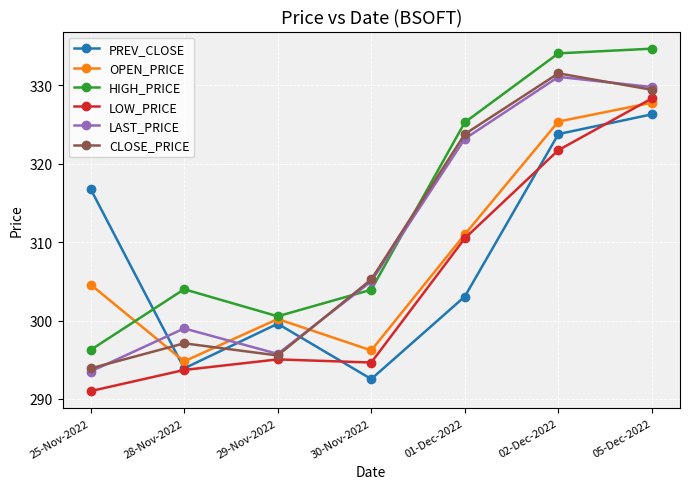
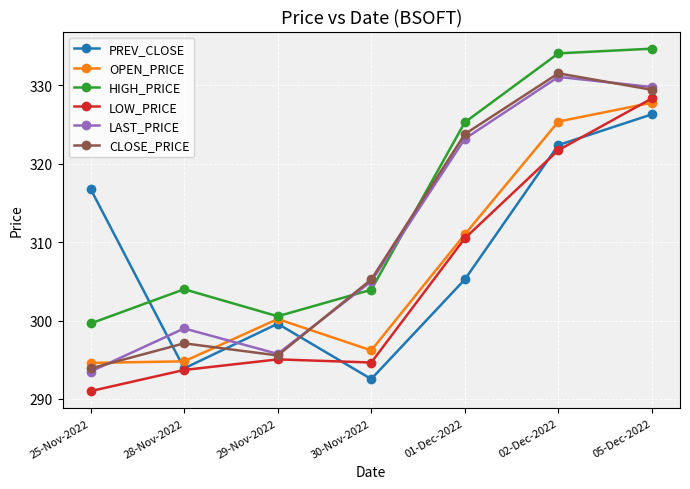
  {
    "PREV_CLOSE": {
      "25-Nov-2022": 317,
      "29-Nov-2022": 300,
      "30-Nov-2022": 293,
-     "01-Dec-2022": 303,
-     "02-Dec-2022": 324,
+     "01-Dec-2022": 305,
+     "02-Dec-2022": 322,
      "05-Dec-2022": 326
    },
    "OPEN_PRICE": {
-     "25-Nov-2022": 305,
+     "25-Nov-2022": 295,
      "28-Nov-2022": 295,
      "29-Nov-2022": 300,
      "30-Nov-2022": 296,
      "01-Dec-2022": 311,
      "02-Dec-2022": 325,
      "05-Dec-2022": 328
    },
    "HIGH_PRICE": {
-     "25-Nov-2022": 296,
+     "25-Nov-2022": 300,
      "28-Nov-2022": 304,
      "29-Nov-2022": 301,
      "30-Nov-2022": 304,
      "01-Dec-2022": 325,
      "02-Dec-2022": 334,
      "05-Dec-2022": 335
    },
    "LOW_PRICE": {
      "25-Nov-2022": 291,
      "29-Nov-2022": 295,
      "30-Nov-2022": 295,
      "01-Dec-2022": 311,
      "02-Dec-2022": 322,
      "05-Dec-2022": 328
    },
    "LAST_PRICE": {
      "25-Nov-2022": 294,
      "28-Nov-2022": 299,
      "01-Dec-2022": 323,
      "02-Dec-2022": 331,
      "05-Dec-2022": 330
    },
    "CLOSE_PRICE": {
      "25-Nov-2022": 294,
      "28-Nov-2022": 297,
      "01-Dec-2022": 324,
      "02-Dec-2022": 332,
      "05-Dec-2022": 329
    }
  }
